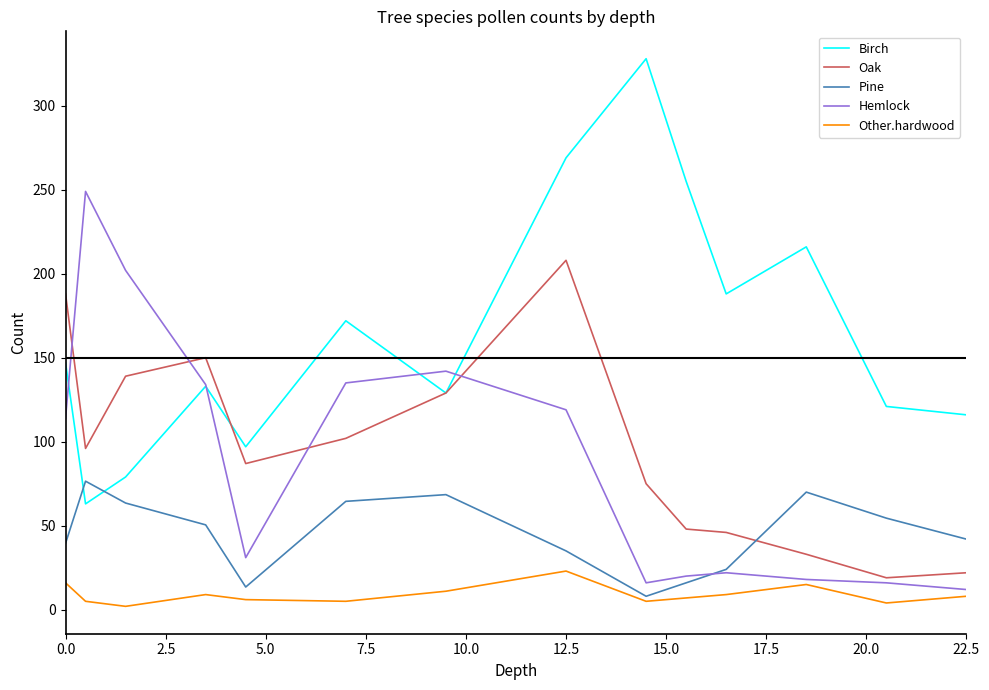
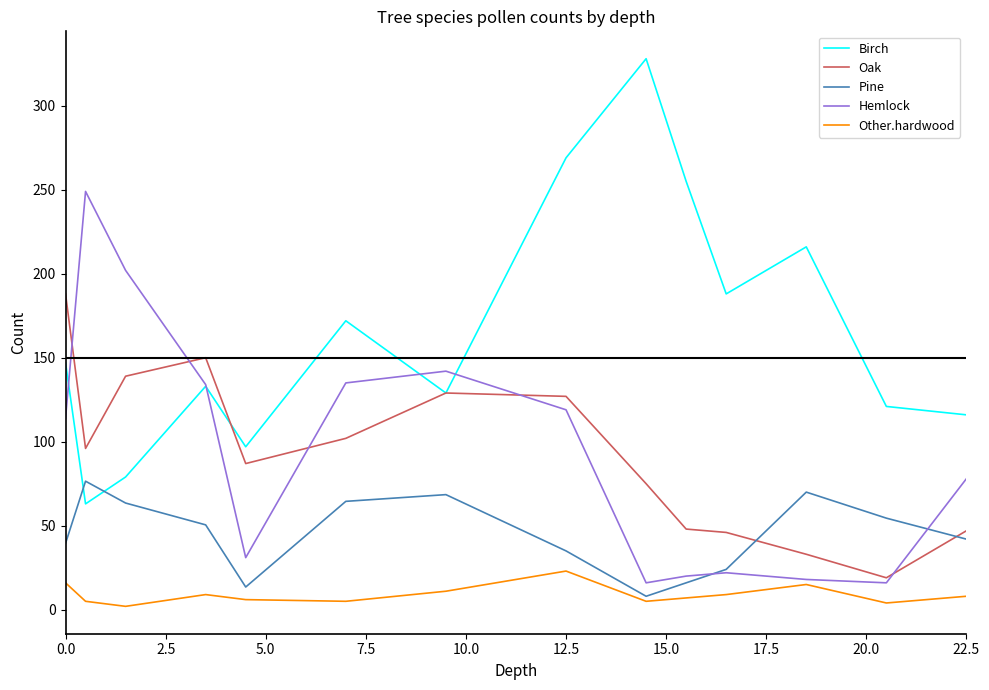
  {
    "Birch": {
      "0.0": 147,
      "12.5": 269,
      "22.5": 116
    },
    "Oak": {
      "0.0": 188,
-     "12.5": 208,
-     "22.5": 22
+     "12.5": 127,
+     "22.5": 47
    },
    "Pine": {
      "0.0": 40,
      "12.5": 35,
      "22.5": 42
    },
    "Hemlock": {
      "0.0": 114,
      "12.5": 119,
-     "22.5": 12
+     "22.5": 78
    },
    "Other.hardwood": {
      "0.0": 16,
      "12.5": 23,
      "22.5": 8
    }
  }
